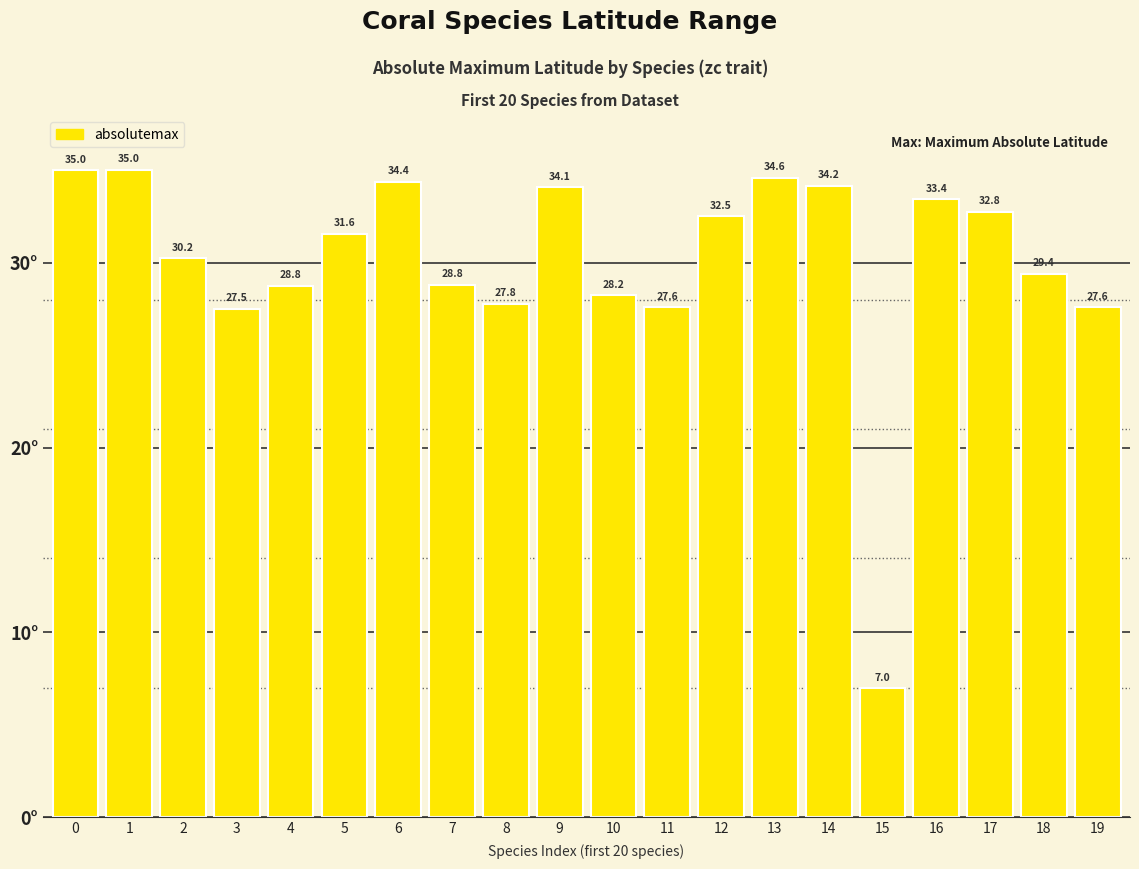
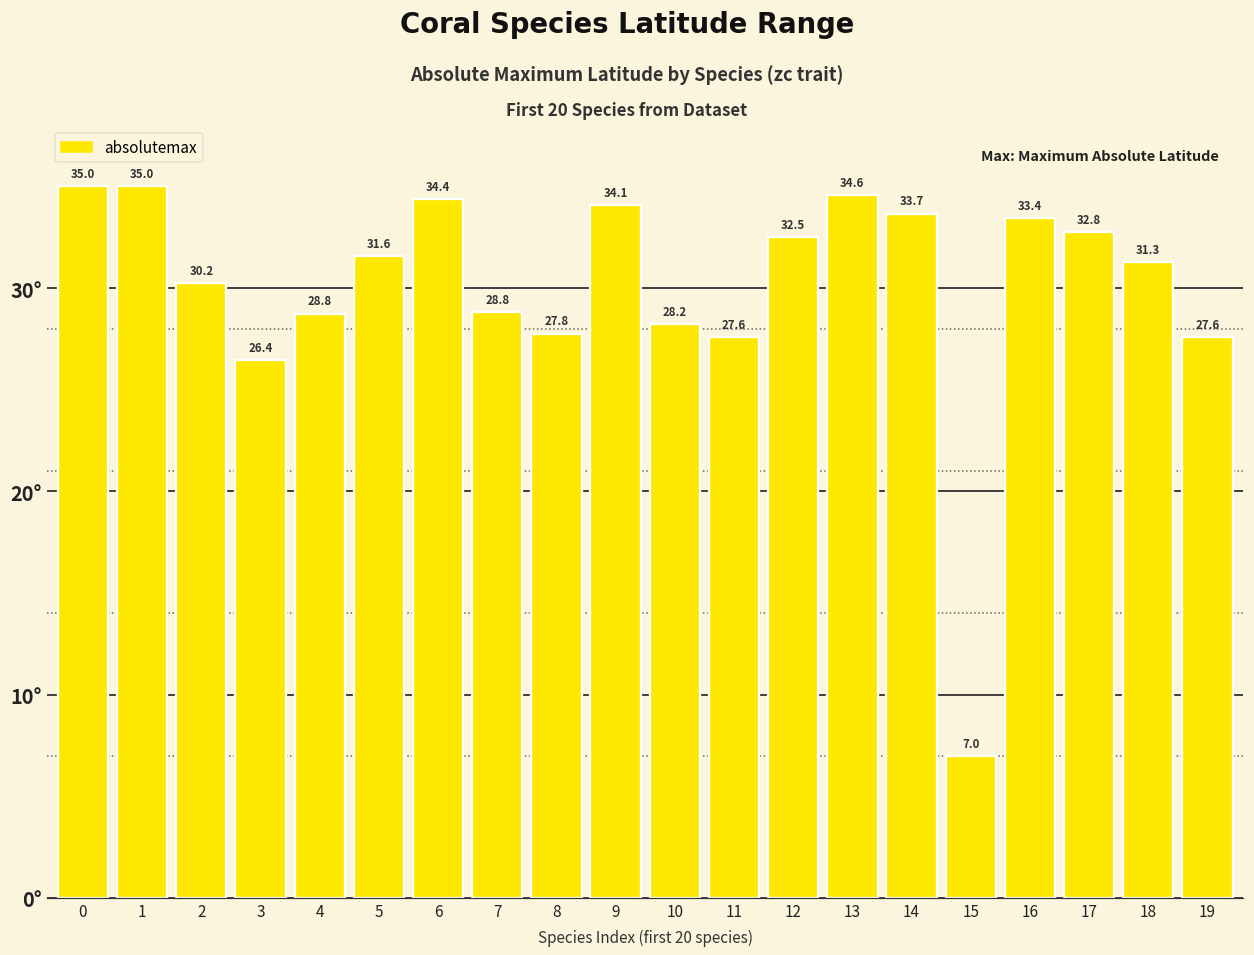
  {
    "0": 35.0,
    "1": 35.0,
    "2": 30.2,
-   "3": 27.5,
+   "3": 26.4,
    "4": 28.8,
    "5": 31.6,
    "6": 34.4,
    "7": 28.8,
    "8": 27.8,
    "9": 34.1,
    "10": 28.2,
    "11": 27.6,
    "12": 32.5,
    "13": 34.6,
-   "14": 34.2,
+   "14": 33.7,
    "15": 7.0,
    "16": 33.4,
    "17": 32.8,
-   "18": 29.4,
+   "18": 31.3,
    "19": 27.6
  }
